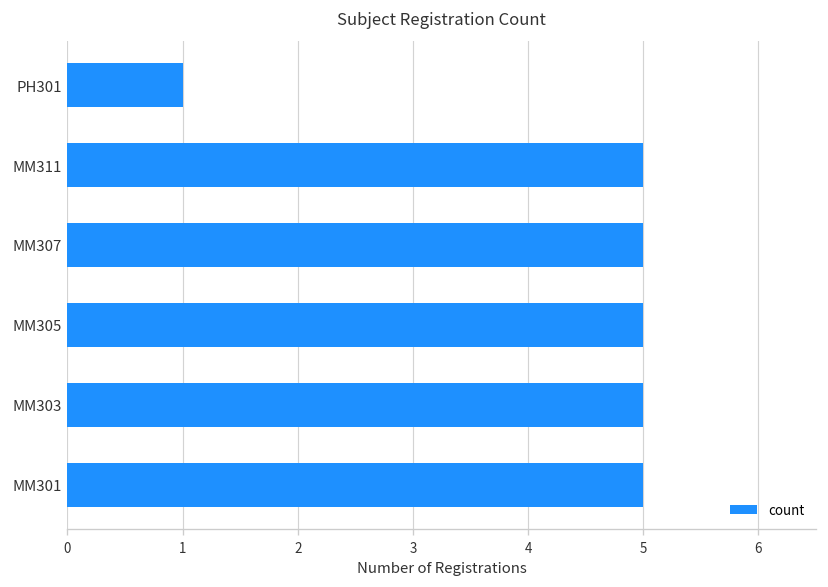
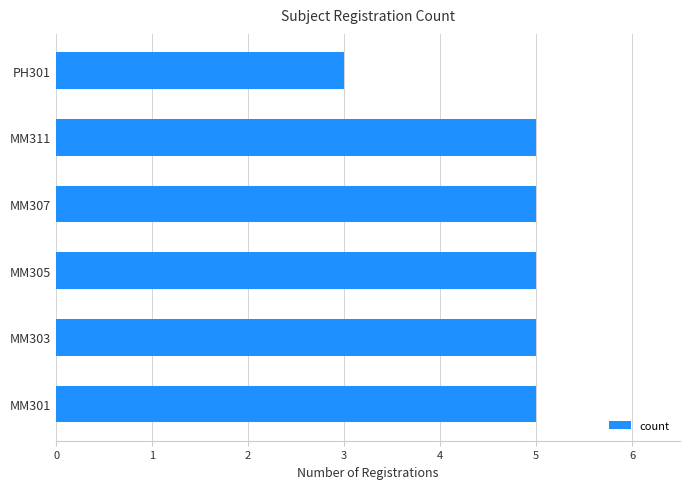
  {
-   "PH301": 1,
+   "PH301": 3,
    "MM311": 5,
    "MM307": 5,
    "MM305": 5,
    "MM303": 5,
    "MM301": 5
  }
